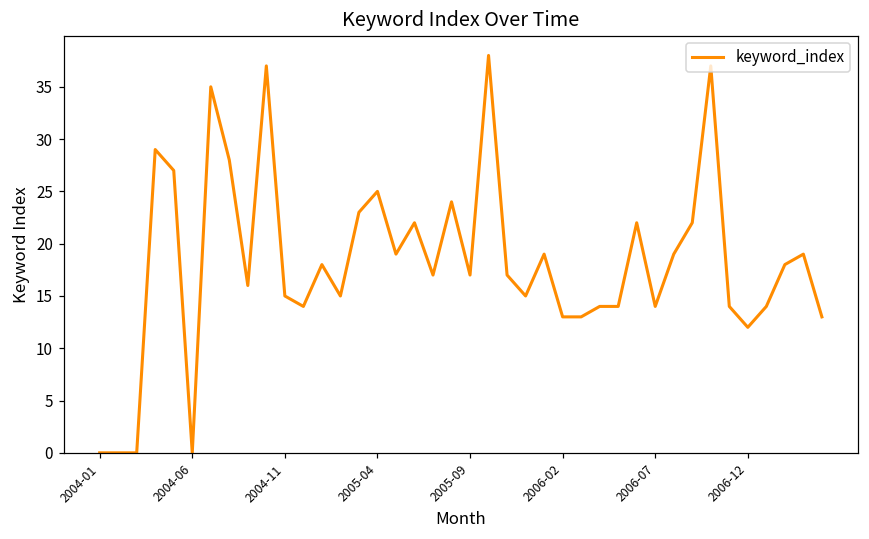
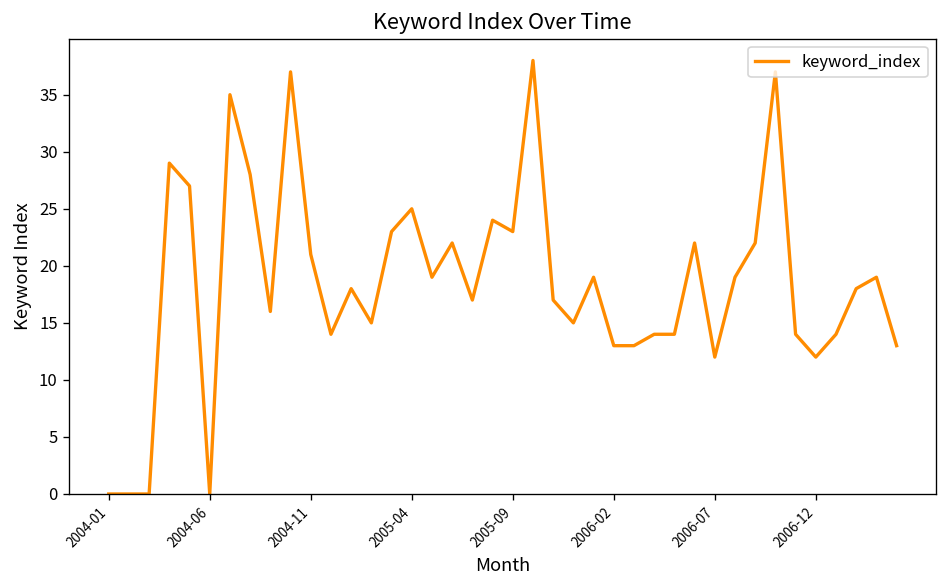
  {
    "2004-01": 0,
    "2004-06": 0,
-   "2004-11": 15,
+   "2004-11": 21,
    "2005-04": 25,
-   "2005-09": 17,
+   "2005-09": 23,
    "2006-02": 13,
-   "2006-07": 14,
+   "2006-07": 12,
    "2006-12": 12
  }
